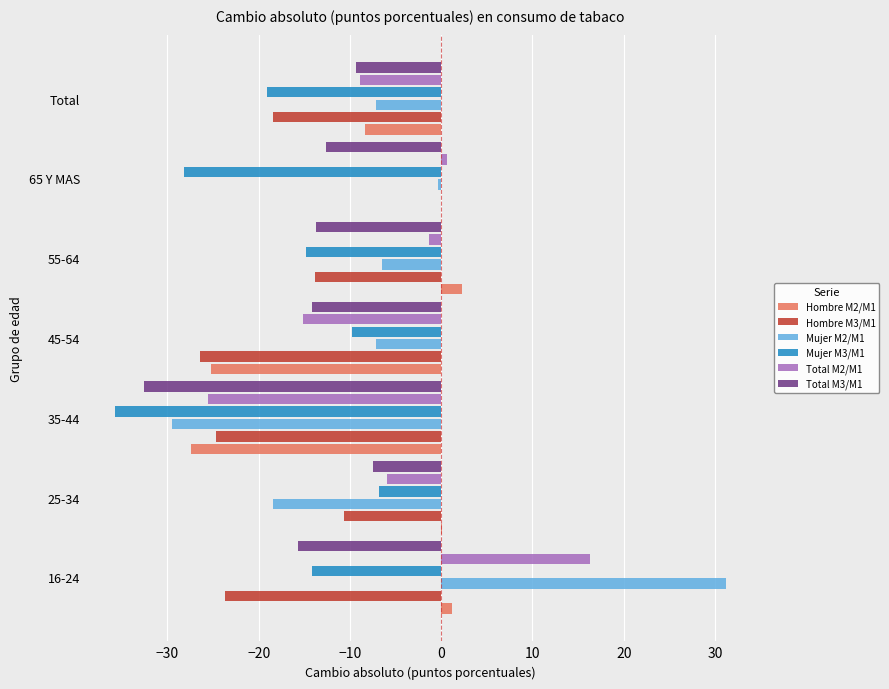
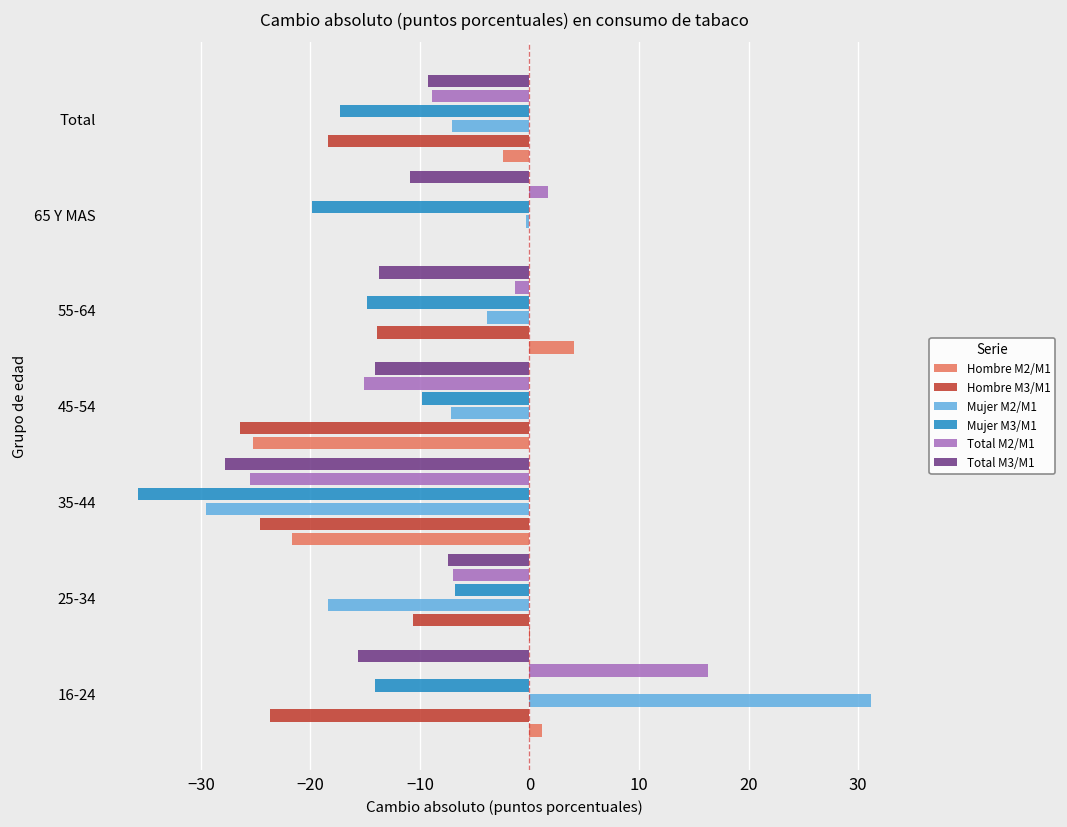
  {
    "Hombre M2/M1": {
-     "Total": -8,
+     "Total": -2,
      "65 Y MAS": 0,
-     "55-64": 2,
+     "55-64": 4,
      "45-54": -25,
-     "35-44": -27,
+     "35-44": -22,
      "16-24": 1
    },
    "Hombre M3/M1": {
      "Total": -18,
      "65 Y MAS": 0,
      "55-64": -14,
      "45-54": -26,
      "35-44": -25,
      "25-34": -11,
      "16-24": -24
    },
    "Mujer M2/M1": {
      "Total": -7,
      "65 Y MAS": 0,
-     "55-64": -6,
+     "55-64": -4,
      "45-54": -7,
      "35-44": -29,
      "25-34": -18,
      "16-24": 31
    },
    "Mujer M3/M1": {
-     "Total": -19,
-     "65 Y MAS": -28,
+     "Total": -17,
+     "65 Y MAS": -20,
      "55-64": -15,
      "45-54": -10,
      "35-44": -36,
      "25-34": -7,
      "16-24": -14
    },
    "Total M2/M1": {
      "Total": -9,
-     "65 Y MAS": 1,
+     "65 Y MAS": 2,
      "55-64": -1,
      "45-54": -15,
      "35-44": -26,
-     "25-34": -6,
+     "25-34": -7,
      "16-24": 16
    },
    "Total M3/M1": {
      "Total": -9,
-     "65 Y MAS": -13,
+     "65 Y MAS": -11,
      "55-64": -14,
      "45-54": -14,
-     "35-44": -33,
+     "35-44": -28,
      "25-34": -7,
      "16-24": -16
    }
  }
